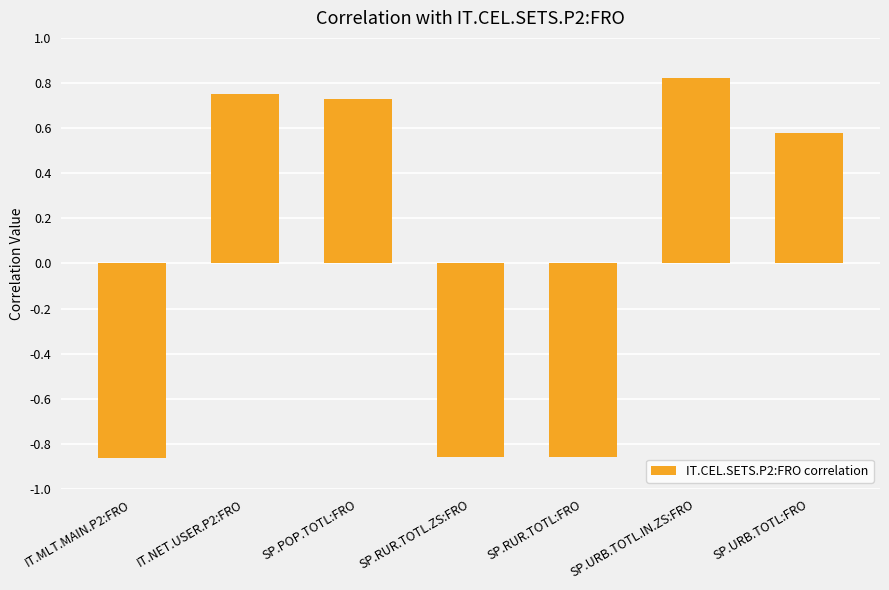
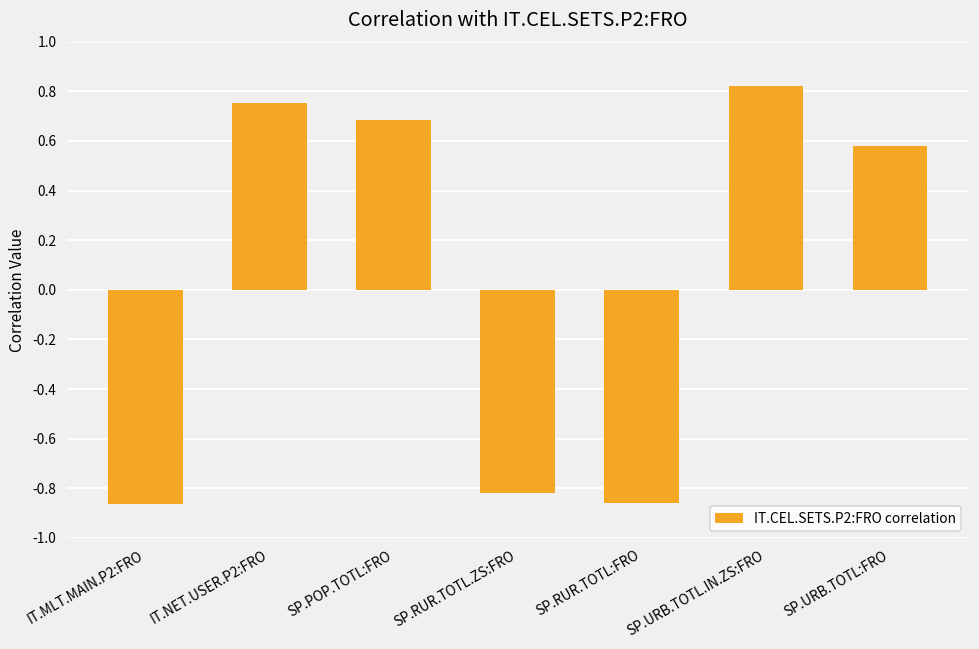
  {
    "IT.MLT.MAIN.P2:FRO": -0.86,
    "IT.NET.USER.P2:FRO": 0.75,
-   "SP.POP.TOTL:FRO": 0.73,
-   "SP.RUR.TOTL.ZS:FRO": -0.86,
+   "SP.POP.TOTL:FRO": 0.68,
+   "SP.RUR.TOTL.ZS:FRO": -0.82,
    "SP.RUR.TOTL:FRO": -0.86,
    "SP.URB.TOTL.IN.ZS:FRO": 0.82,
    "SP.URB.TOTL:FRO": 0.58
  }
